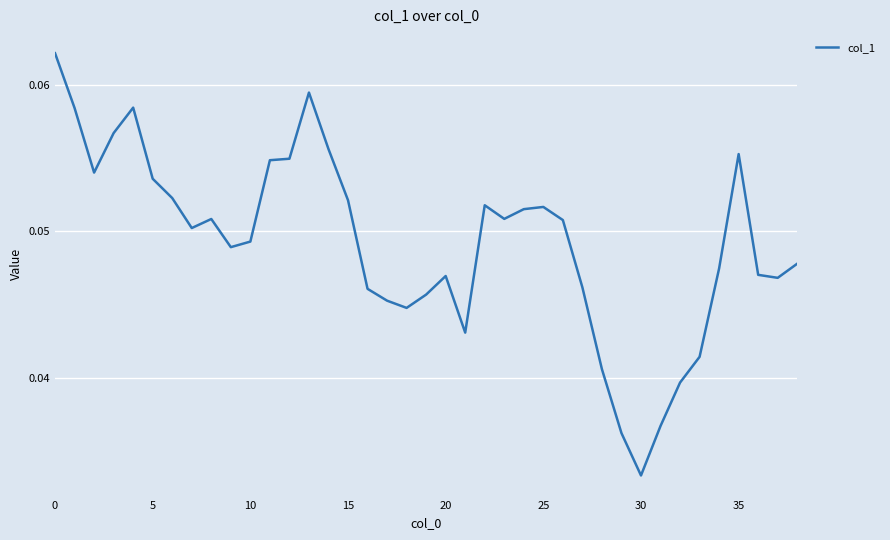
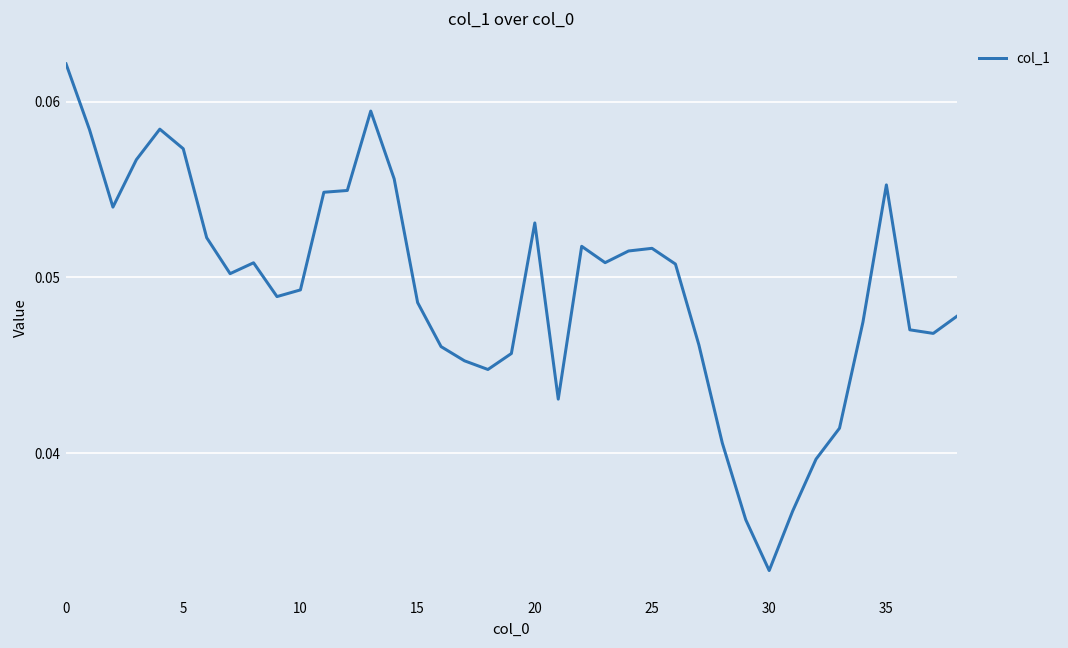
  {
    "0": 0.0622,
-   "5": 0.0536,
+   "5": 0.0573,
    "10": 0.0493,
-   "15": 0.0521,
-   "20": 0.0469,
+   "15": 0.0486,
+   "20": 0.0531,
    "25": 0.0517,
    "30": 0.0333,
    "35": 0.0553
  }
